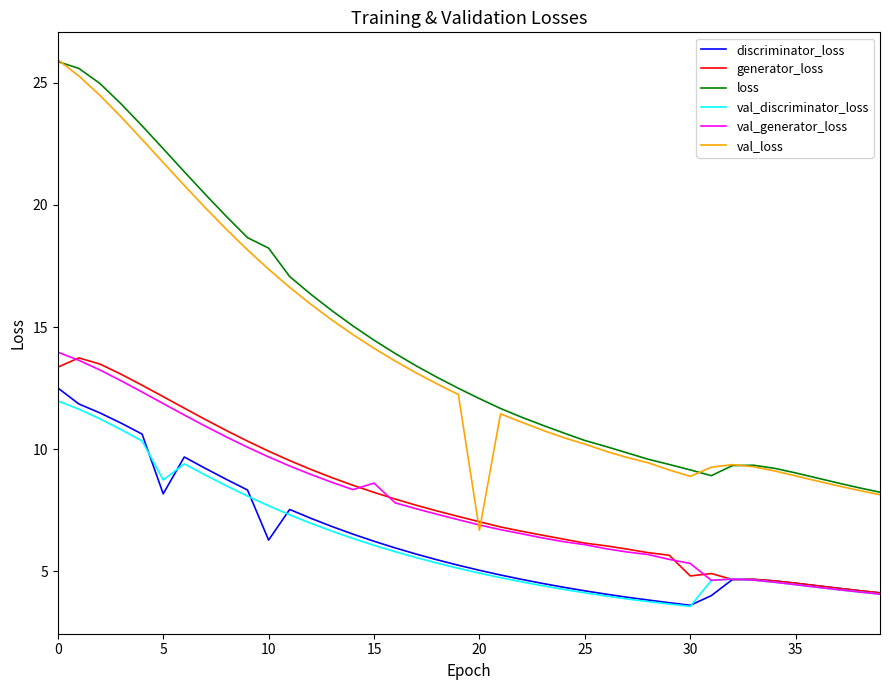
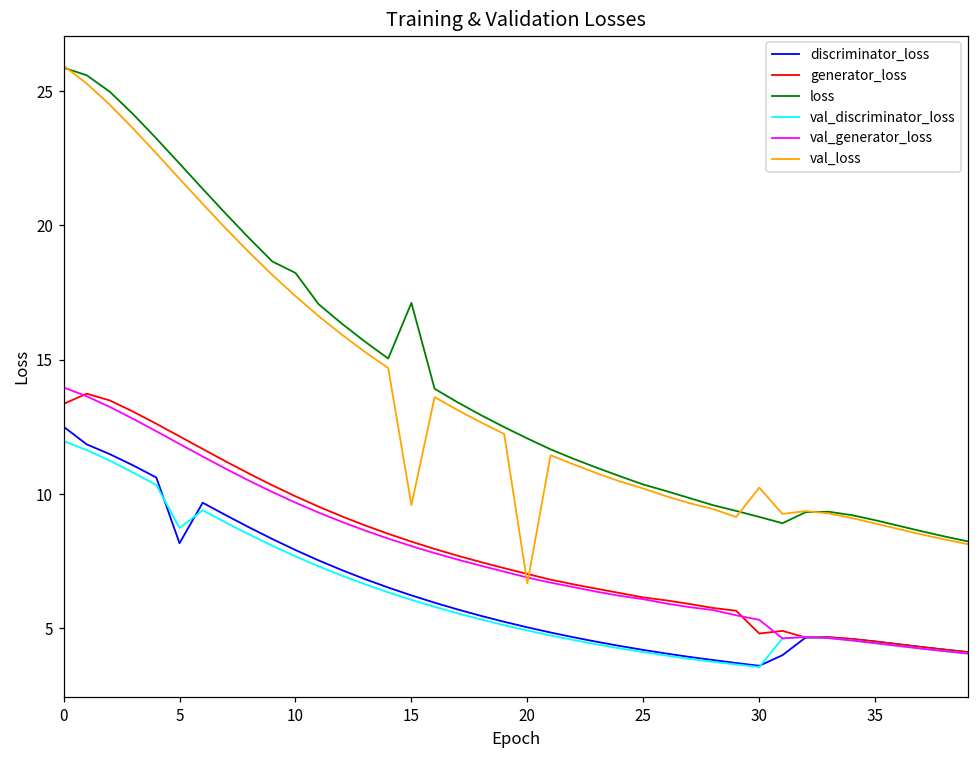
  {
    "discriminator_loss": {
      "0": 12.5,
      "5": 8.2,
-     "10": 6.3,
+     "10": 7.9,
      "15": 6.2,
      "20": 5.0
    },
    "generator_loss": {
      "0": 13.4,
      "5": 12.2,
      "10": 9.9,
      "15": 8.2,
      "20": 7.0,
      "30": 4.8
    },
    "loss": {
      "5": 22.3,
      "10": 18.2,
-     "15": 14.5,
+     "15": 17.1,
      "20": 12.1,
      "25": 10.4,
      "30": 9.2,
      "35": 9.0
    },
    "val_discriminator_loss": {
      "0": 12.0,
      "5": 8.7,
      "10": 7.7,
      "15": 6.1,
      "20": 4.9
    },
    "val_generator_loss": {
      "0": 14.0,
      "5": 11.9,
      "10": 9.7,
-     "15": 8.6,
+     "15": 8.1,
      "20": 6.9,
      "30": 5.3
    },
    "val_loss": {
      "5": 21.7,
      "10": 17.4,
-     "15": 14.1,
+     "15": 9.6,
      "20": 6.7,
      "25": 10.2,
-     "30": 8.9,
+     "30": 10.2,
      "35": 8.9
    }
  }
